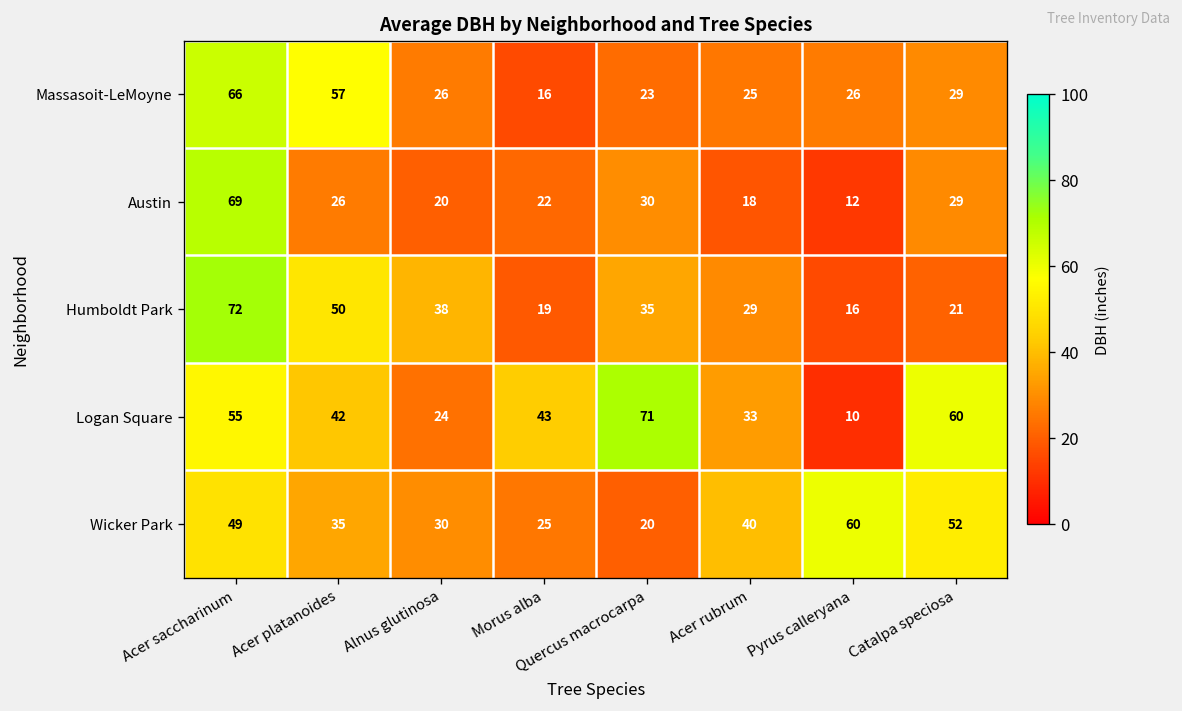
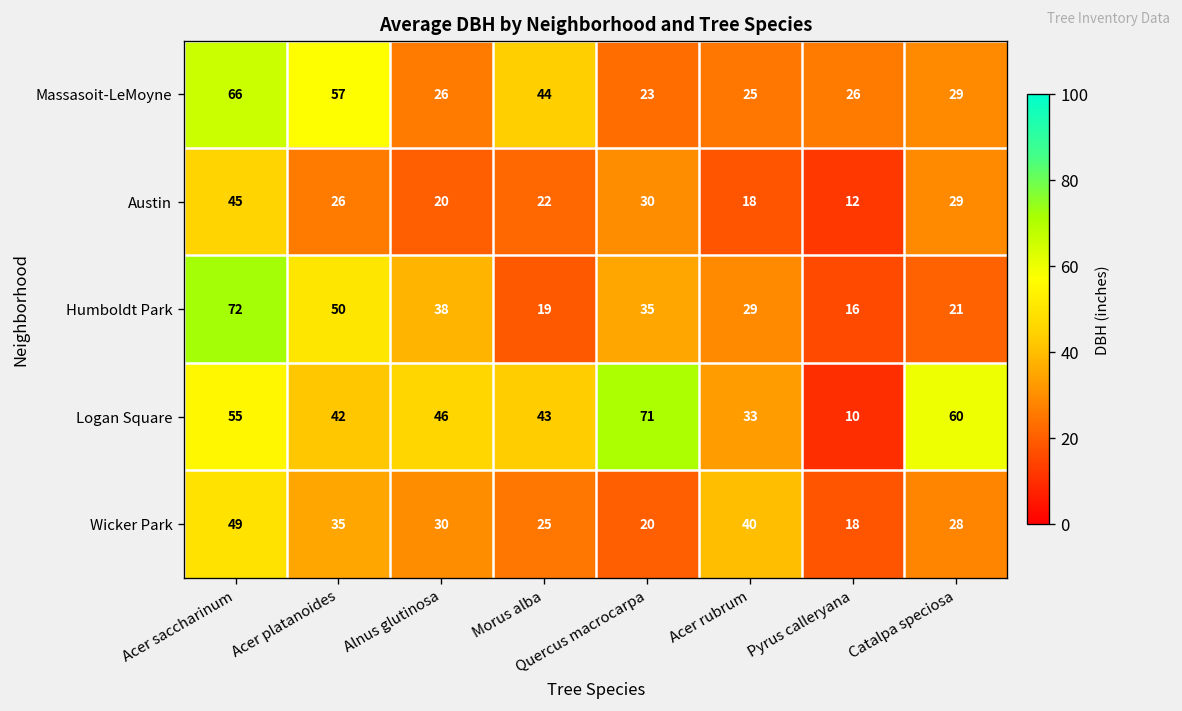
  {
    "Massasoit-LeMoyne": {
      "Acer saccharinum": 66,
      "Acer platanoides": 57,
      "Alnus glutinosa": 26,
-     "Morus alba": 16,
+     "Morus alba": 44,
      "Quercus macrocarpa": 23,
      "Acer rubrum": 25,
      "Pyrus calleryana": 26,
      "Catalpa speciosa": 29
    },
    "Austin": {
-     "Acer saccharinum": 69,
+     "Acer saccharinum": 45,
      "Acer platanoides": 26,
      "Alnus glutinosa": 20,
      "Morus alba": 22,
      "Quercus macrocarpa": 30,
      "Acer rubrum": 18,
      "Pyrus calleryana": 12,
      "Catalpa speciosa": 29
    },
    "Humboldt Park": {
      "Acer saccharinum": 72,
      "Acer platanoides": 50,
      "Alnus glutinosa": 38,
      "Morus alba": 19,
      "Quercus macrocarpa": 35,
      "Acer rubrum": 29,
      "Pyrus calleryana": 16,
      "Catalpa speciosa": 21
    },
    "Logan Square": {
      "Acer saccharinum": 55,
      "Acer platanoides": 42,
-     "Alnus glutinosa": 24,
+     "Alnus glutinosa": 46,
      "Morus alba": 43,
      "Quercus macrocarpa": 71,
      "Acer rubrum": 33,
      "Pyrus calleryana": 10,
      "Catalpa speciosa": 60
    },
    "Wicker Park": {
      "Acer saccharinum": 49,
      "Acer platanoides": 35,
      "Alnus glutinosa": 30,
      "Morus alba": 25,
      "Quercus macrocarpa": 20,
      "Acer rubrum": 40,
-     "Pyrus calleryana": 60,
-     "Catalpa speciosa": 52
+     "Pyrus calleryana": 18,
+     "Catalpa speciosa": 28
    }
  }
